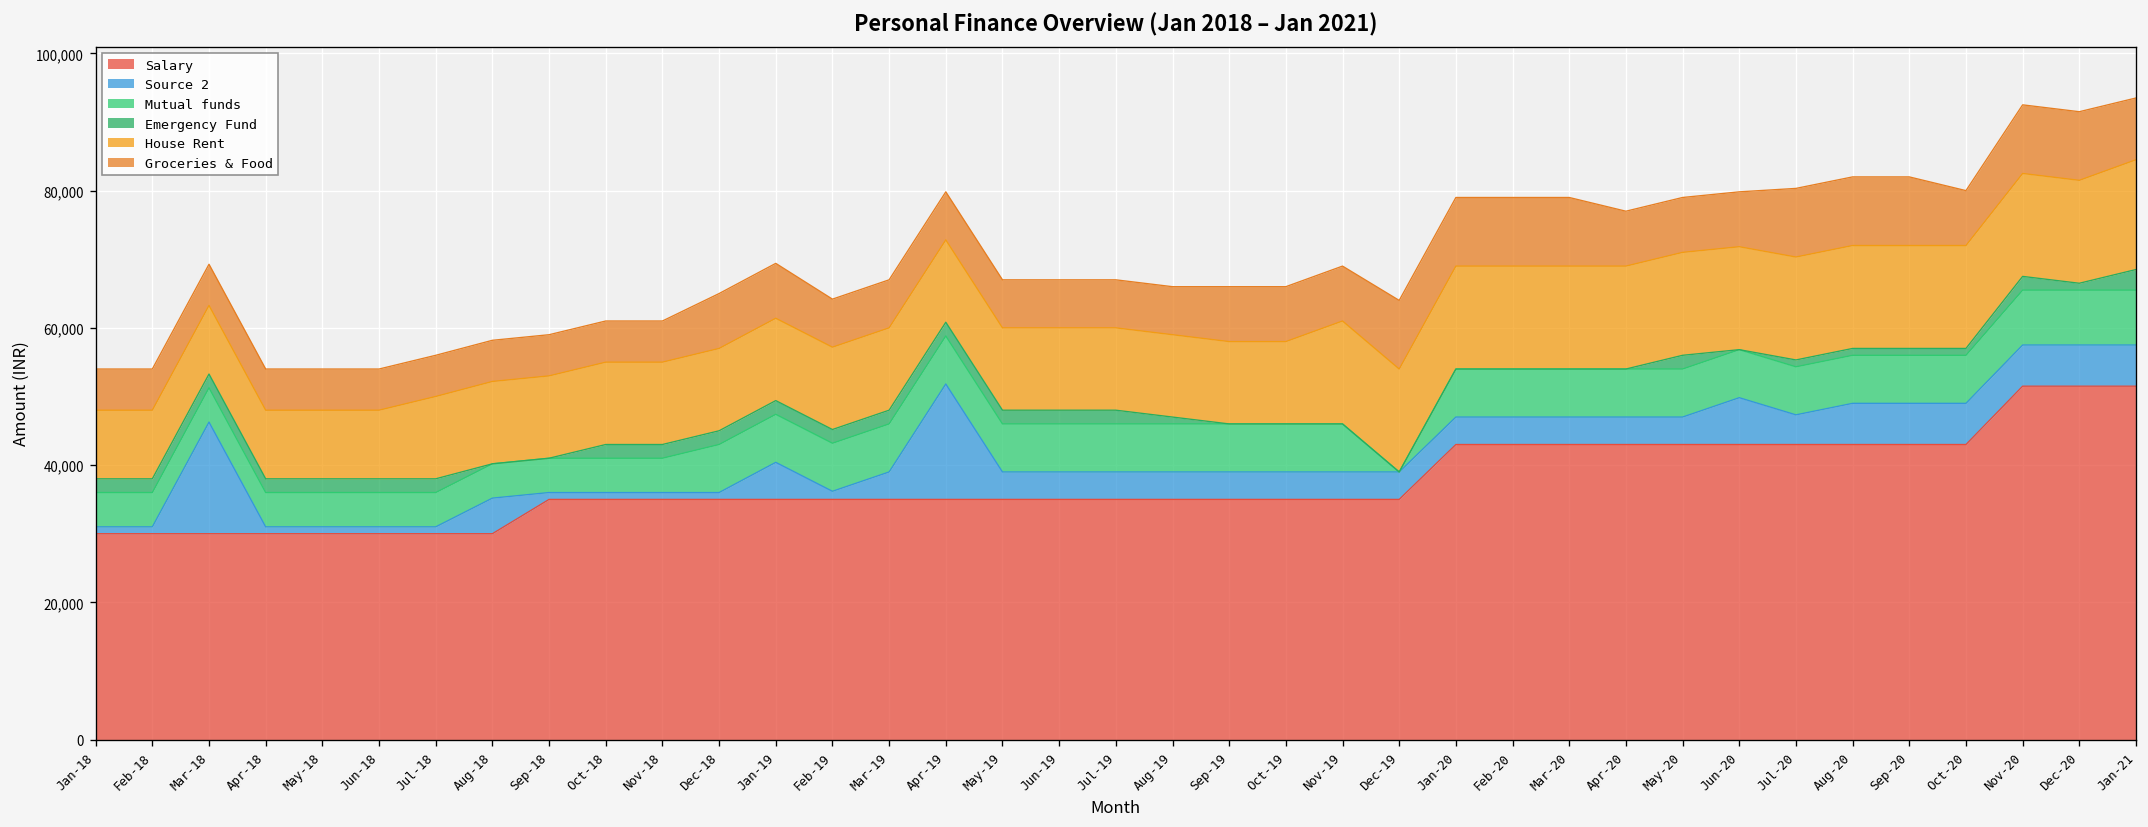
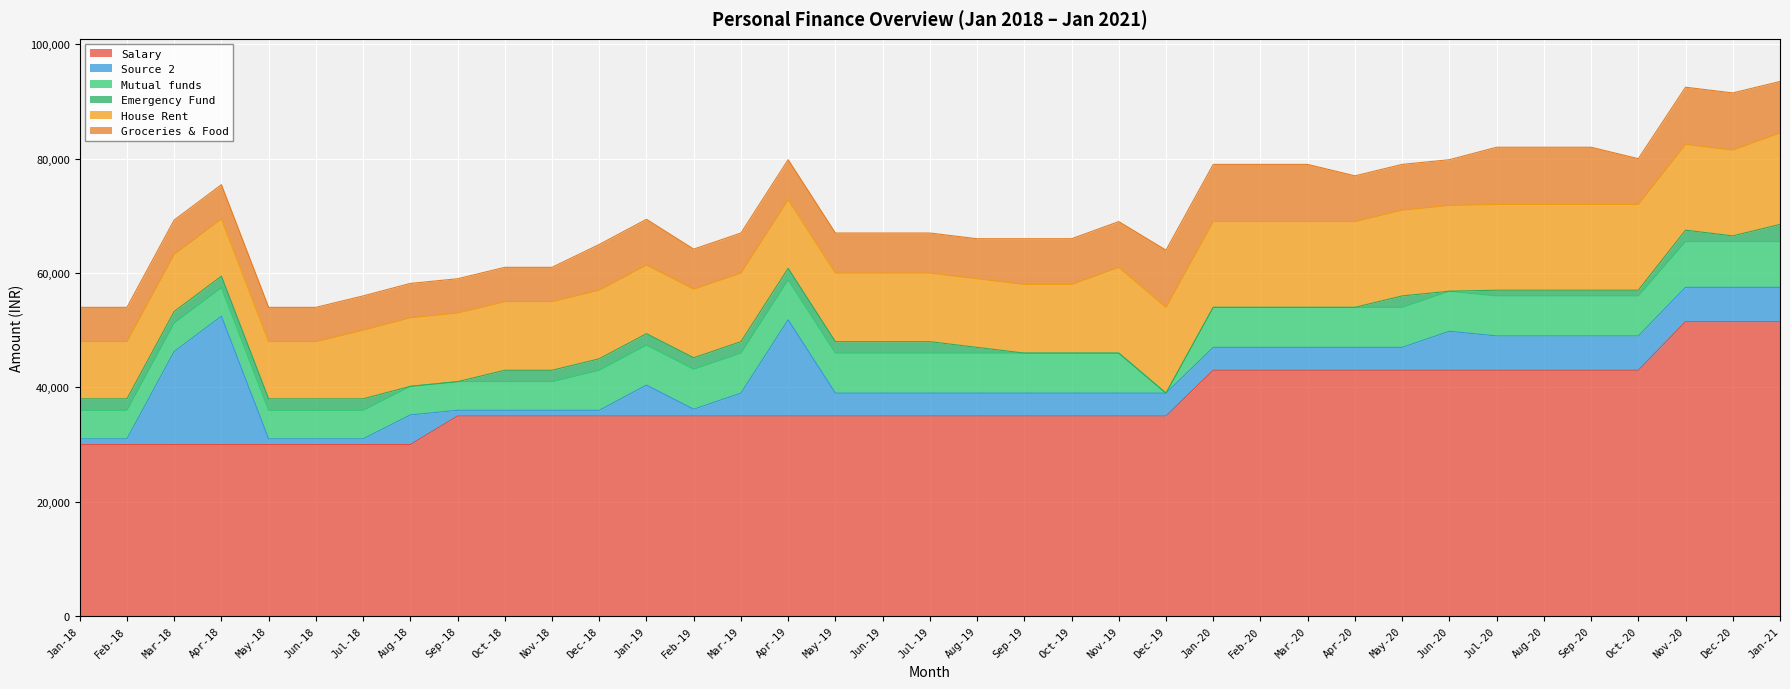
  {
    "Source 2": {
      "Jan-18": "1,000",
      "Feb-18": "1,000",
      "Mar-18": "16,000",
-     "Apr-18": "1,000",
+     "Apr-18": "22,000",
      "May-18": "1,000",
      "Jun-18": "1,000",
      "Jul-18": "1,000",
      "Aug-18": "5,000",
      "Sep-18": "1,000",
      "Oct-18": "1,000",
      "Nov-18": "1,000",
      "Dec-18": "1,000",
      "Jan-19": "5,000",
      "Feb-19": "1,000",
      "Mar-19": "4,000",
      "Apr-19": "17,000",
      "May-19": "4,000",
      "Jun-19": "4,000",
      "Jul-19": "4,000",
      "Aug-19": "4,000",
      "Sep-19": "4,000",
      "Oct-19": "4,000",
      "Nov-19": "4,000",
      "Jan-20": "4,000",
      "Feb-20": "4,000",
      "Mar-20": "4,000",
      "Apr-20": "4,000",
      "May-20": "4,000",
      "Jun-20": "7,000",
-     "Jul-20": "4,000",
+     "Jul-20": "6,000",
      "Aug-20": "6,000",
      "Sep-20": "6,000",
      "Oct-20": "6,000",
      "Nov-20": "6,000",
      "Dec-20": "6,000",
      "Jan-21": "6,000"
    }
  }
